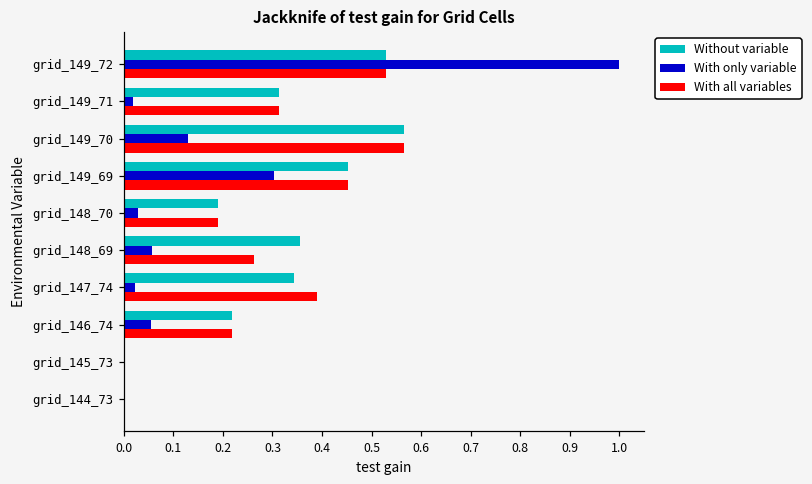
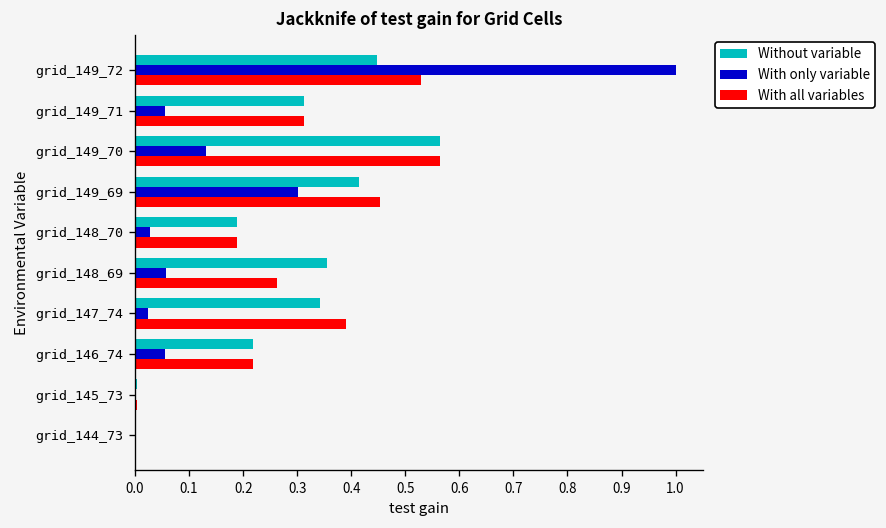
  {
    "Without variable": {
-     "grid_149_72": 0.53,
+     "grid_149_72": 0.45,
      "grid_149_71": 0.31,
      "grid_149_70": 0.56,
-     "grid_149_69": 0.45,
+     "grid_149_69": 0.41,
      "grid_148_70": 0.19,
      "grid_148_69": 0.36,
      "grid_147_74": 0.34,
      "grid_146_74": 0.22
    },
    "With only variable": {
      "grid_149_72": 1.00,
-     "grid_149_71": 0.02,
+     "grid_149_71": 0.06,
      "grid_149_70": 0.13,
      "grid_149_69": 0.30,
      "grid_148_70": 0.03,
      "grid_148_69": 0.06,
      "grid_147_74": 0.02,
      "grid_146_74": 0.05,
      "grid_145_73": 0.00,
      "grid_144_73": 0.00
    },
    "With all variables": {
      "grid_149_72": 0.53,
      "grid_149_71": 0.31,
      "grid_149_70": 0.56,
      "grid_149_69": 0.45,
      "grid_148_70": 0.19,
      "grid_148_69": 0.26,
      "grid_147_74": 0.39,
      "grid_146_74": 0.22
    }
  }
